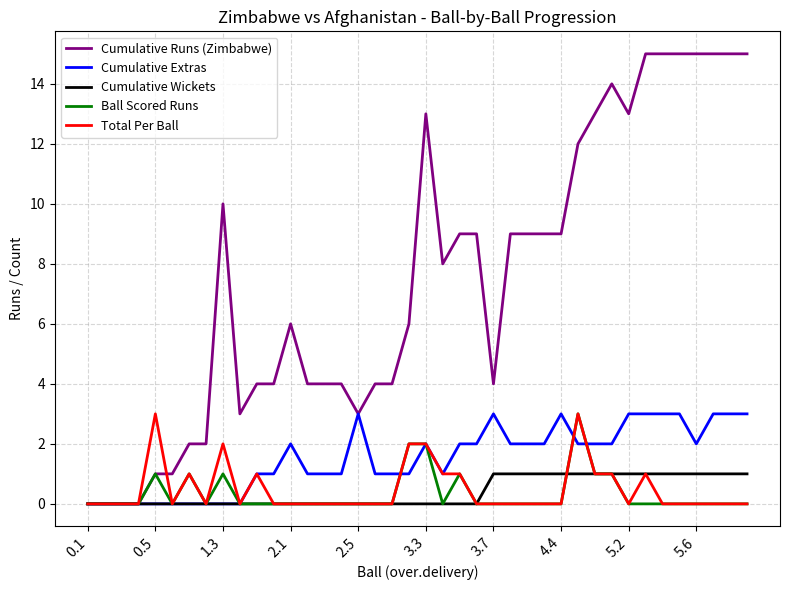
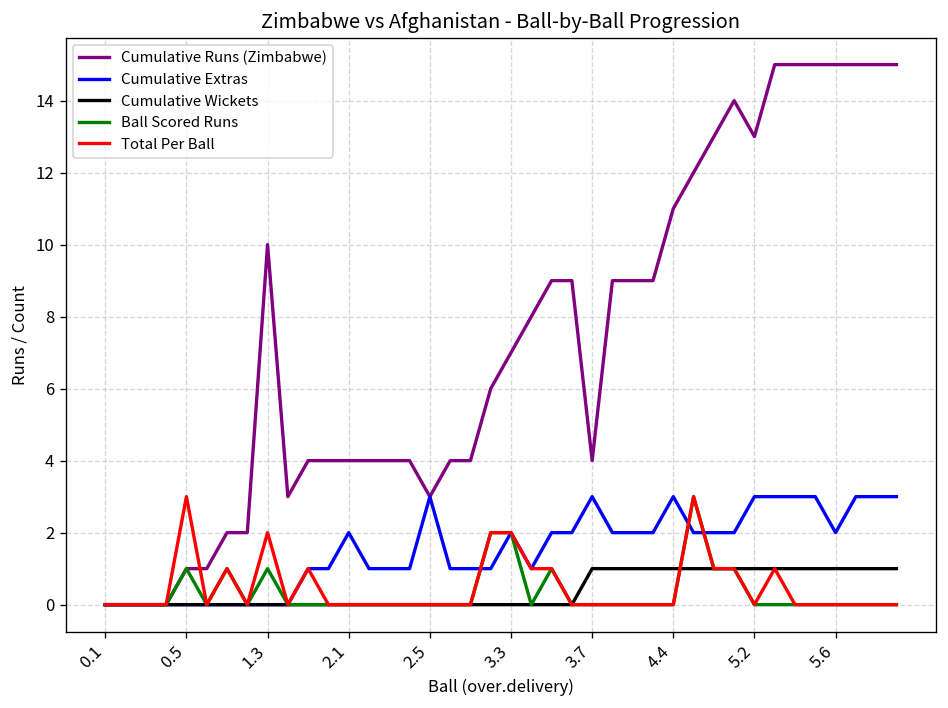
  {
    "Cumulative Runs (Zimbabwe)": {
      "1.3": 10,
-     "2.1": 6,
-     "3.3": 13,
+     "2.1": 4,
+     "3.3": 7,
      "3.7": 4,
-     "4.4": 9,
+     "4.4": 11,
      "5.2": 13,
      "5.6": 15
    },
    "Cumulative Extras": {
      "2.1": 2,
      "3.7": 3,
      "4.4": 3,
      "5.2": 3,
      "5.6": 2
    },
    "Cumulative Wickets": {
      "3.3": 0,
      "3.7": 1,
      "4.4": 1,
      "5.2": 1,
      "5.6": 1
    },
    "Ball Scored Runs": {
      "1.3": 1
    },
    "Total Per Ball": {
      "0.5": 3,
      "1.3": 2
    }
  }
